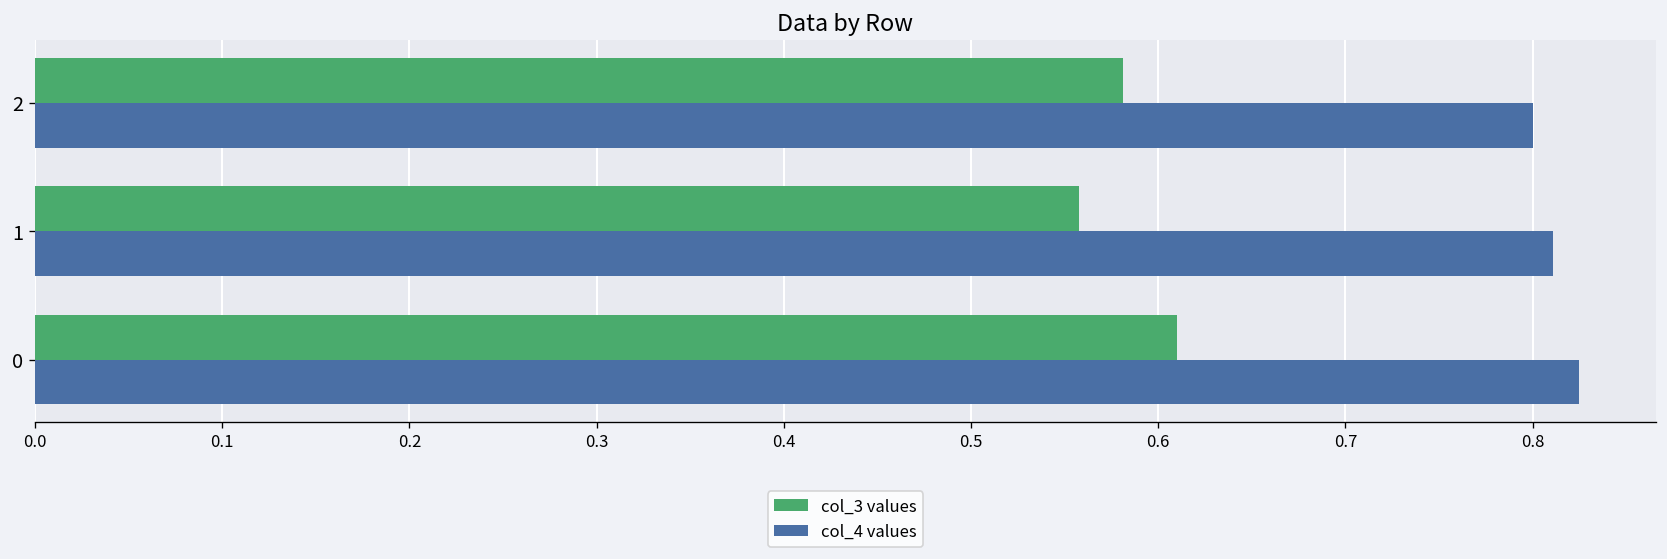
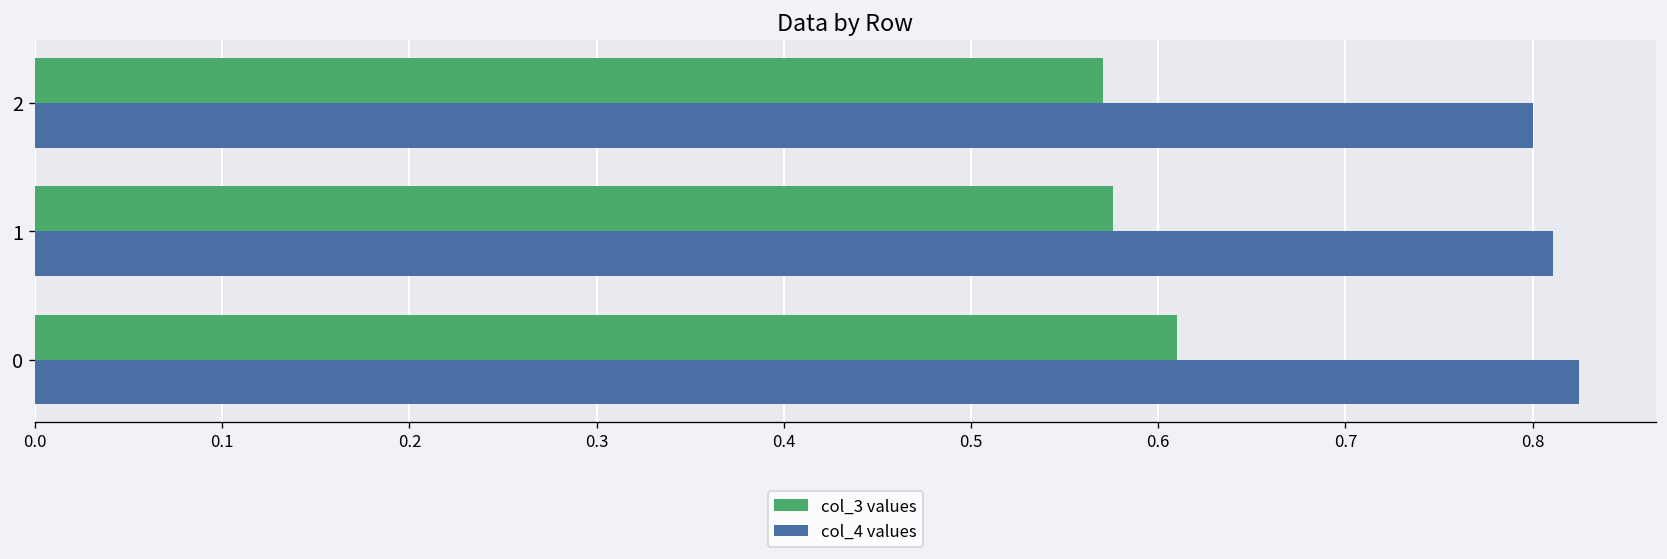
  {
    "col_3 values": {
-     "2": 0.581,
-     "1": 0.557,
+     "2": 0.571,
+     "1": 0.576,
      "0": 0.610
    },
    "col_4 values": {
      "2": 0.800,
      "1": 0.811,
      "0": 0.825
    }
  }
